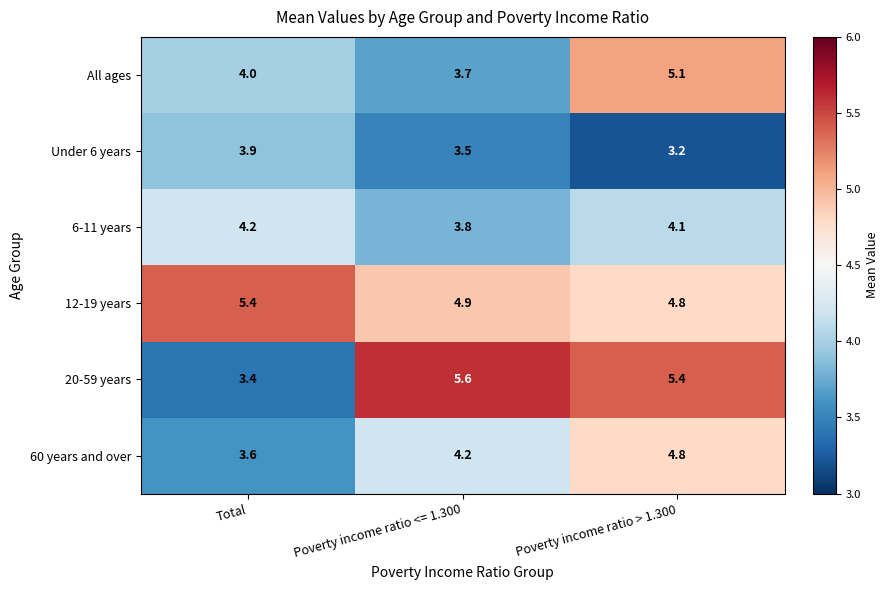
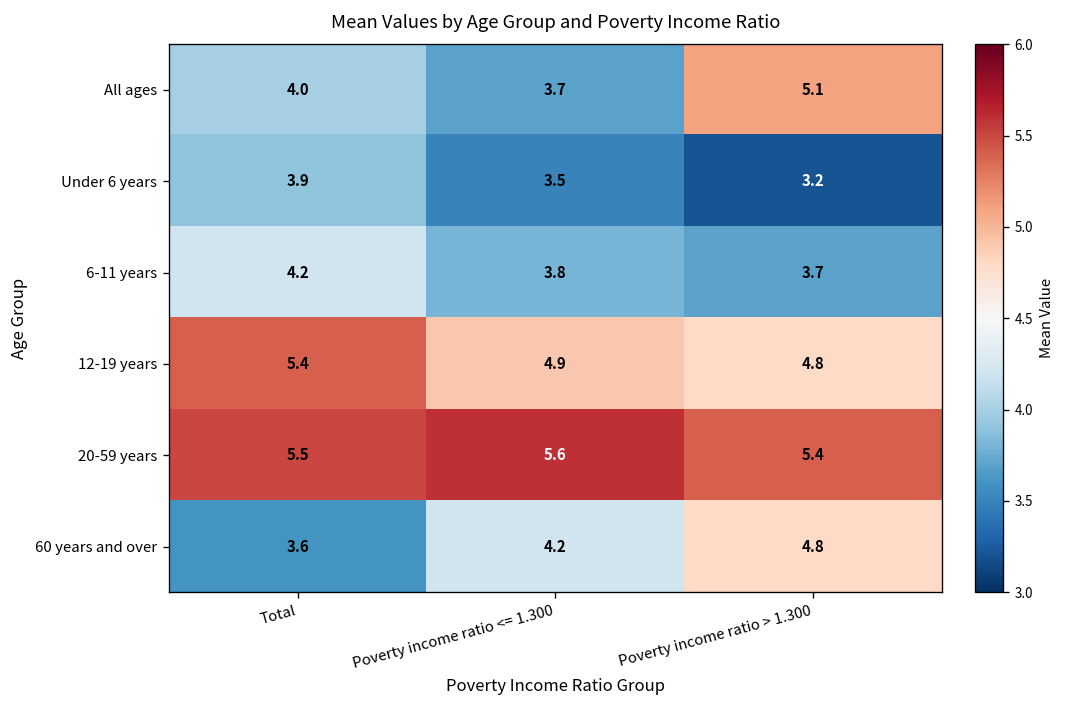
  {
    "All ages": {
      "Total": 4.0,
      "Poverty income ratio <= 1.300": 3.7,
      "Poverty income ratio > 1.300": 5.1
    },
    "Under 6 years": {
      "Total": 3.9,
      "Poverty income ratio <= 1.300": 3.5,
      "Poverty income ratio > 1.300": 3.2
    },
    "6-11 years": {
      "Total": 4.2,
      "Poverty income ratio <= 1.300": 3.8,
-     "Poverty income ratio > 1.300": 4.1
+     "Poverty income ratio > 1.300": 3.7
    },
    "12-19 years": {
      "Total": 5.4,
      "Poverty income ratio <= 1.300": 4.9,
      "Poverty income ratio > 1.300": 4.8
    },
    "20-59 years": {
-     "Total": 3.4,
+     "Total": 5.5,
      "Poverty income ratio <= 1.300": 5.6,
      "Poverty income ratio > 1.300": 5.4
    },
    "60 years and over": {
      "Total": 3.6,
      "Poverty income ratio <= 1.300": 4.2,
      "Poverty income ratio > 1.300": 4.8
    }
  }
